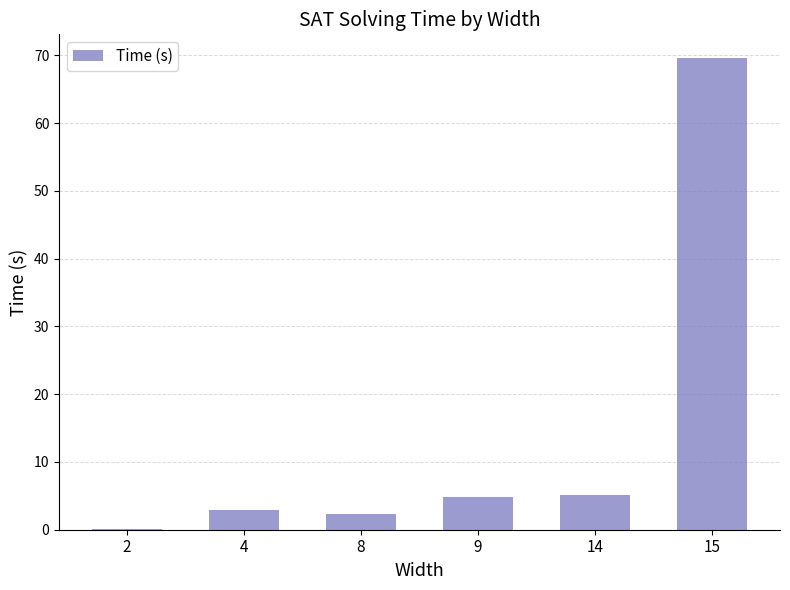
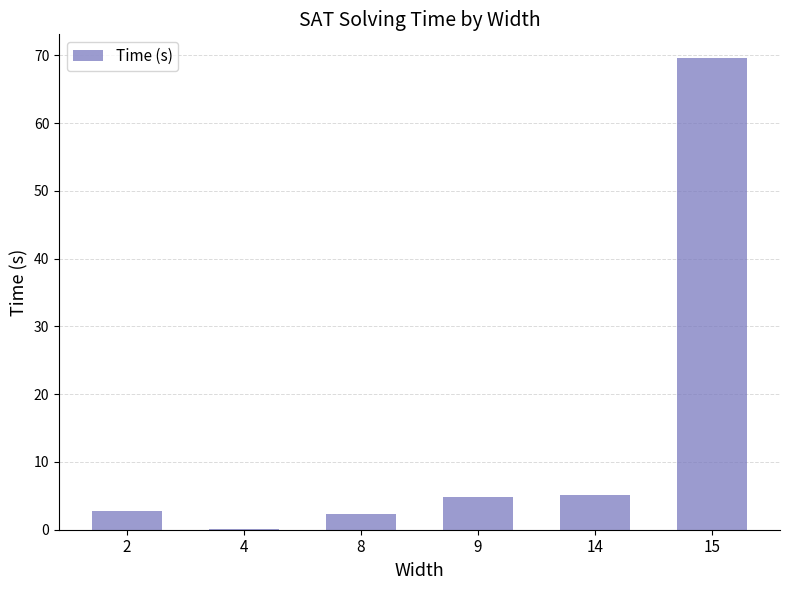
  {
-   "2": 0,
-   "4": 3,
+   "2": 3,
+   "4": 0,
    "8": 2,
    "9": 5,
    "14": 5,
    "15": 70
  }
